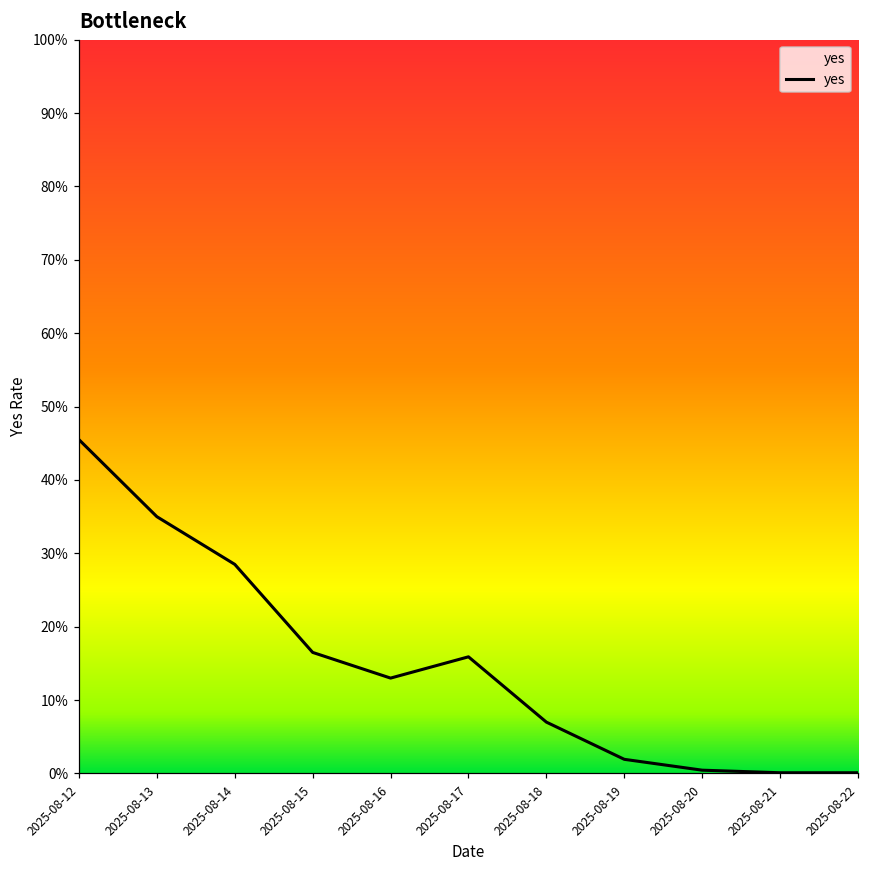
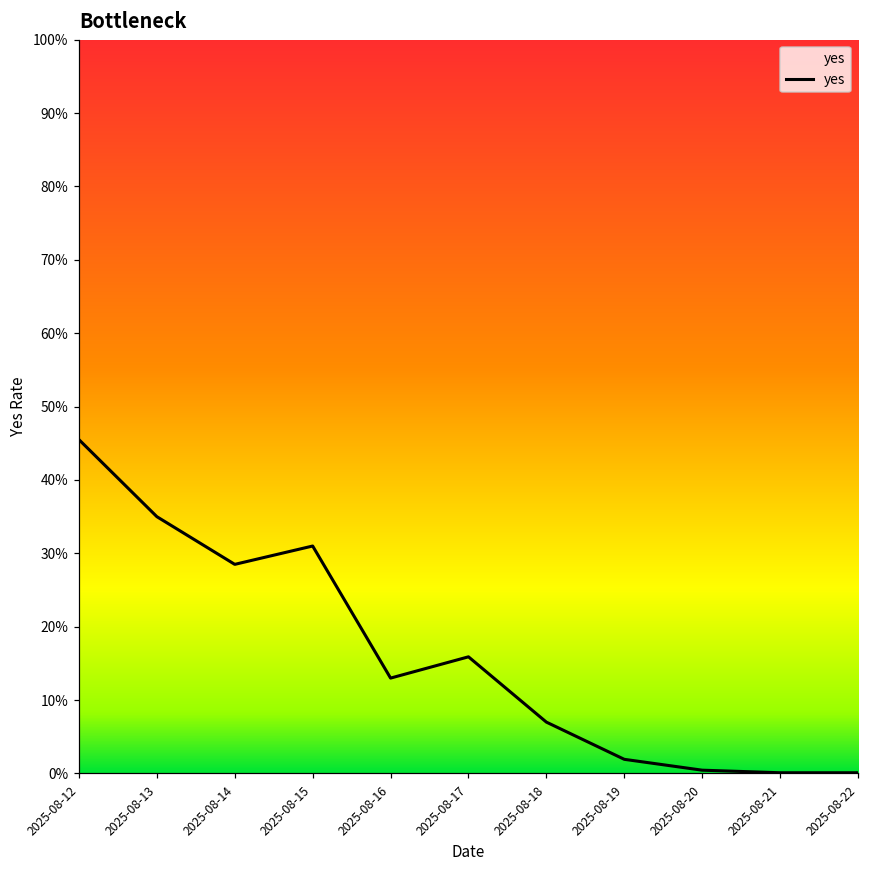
  {
    "2025-08-12": "46%",
    "2025-08-13": "35%",
    "2025-08-14": "28%",
-   "2025-08-15": "17%",
+   "2025-08-15": "31%",
    "2025-08-16": "13%",
    "2025-08-17": "16%",
    "2025-08-18": "7%",
    "2025-08-19": "2%",
    "2025-08-20": "0%",
    "2025-08-21": "0%",
    "2025-08-22": "0%"
  }
